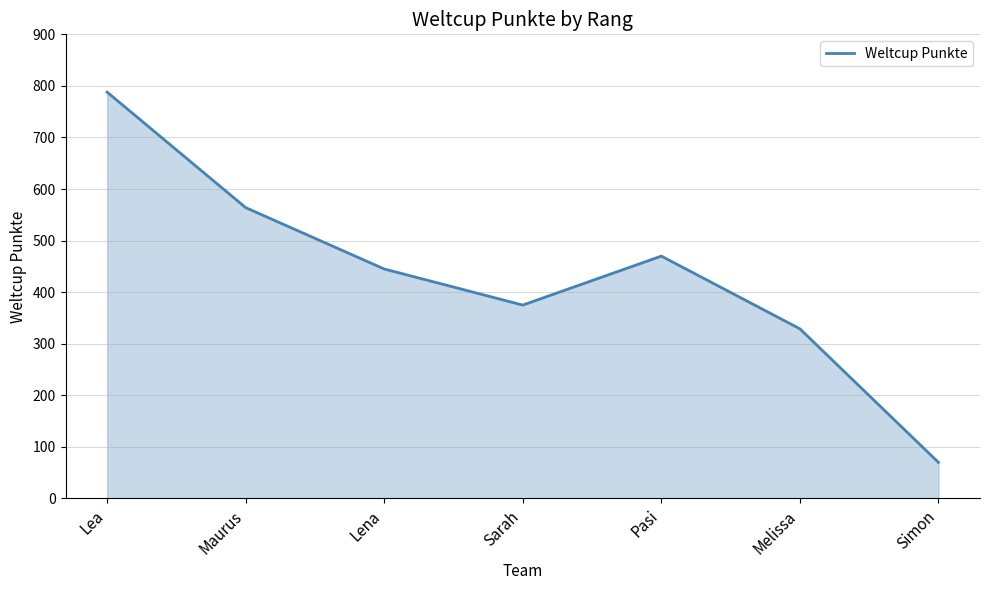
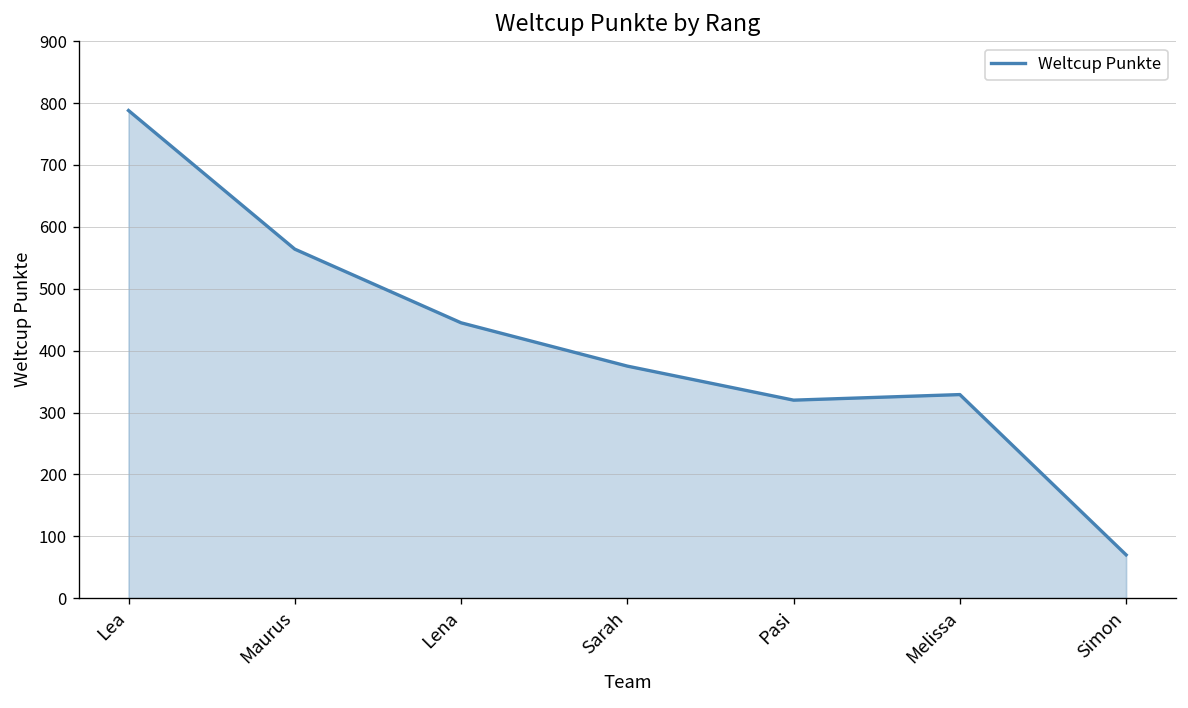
  {
    "Lea": 790,
    "Maurus": 560,
    "Lena": 450,
    "Sarah": 380,
-   "Pasi": 470,
+   "Pasi": 320,
    "Melissa": 330,
    "Simon": 70
  }
